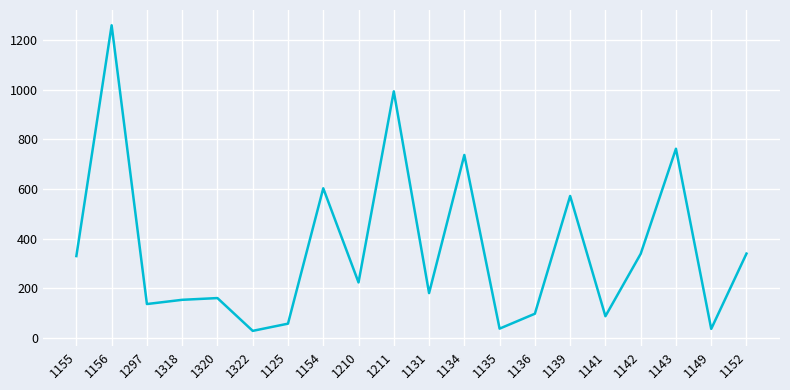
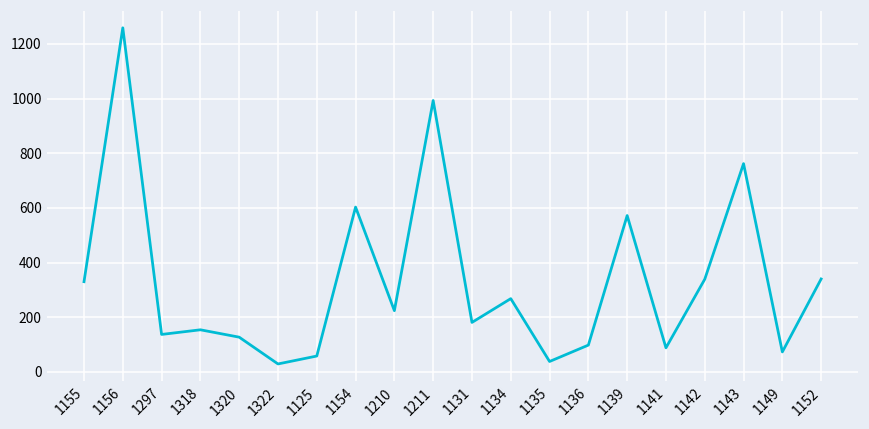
  {
    "1155": 330,
    "1156": 1260,
    "1297": 140,
    "1318": 150,
-   "1320": 160,
+   "1320": 130,
    "1322": 30,
    "1125": 60,
    "1154": 600,
    "1210": 220,
    "1211": 990,
    "1131": 180,
-   "1134": 740,
+   "1134": 270,
    "1135": 40,
    "1136": 100,
    "1139": 570,
    "1141": 90,
    "1142": 340,
    "1143": 760,
-   "1149": 40,
+   "1149": 70,
    "1152": 340
  }
